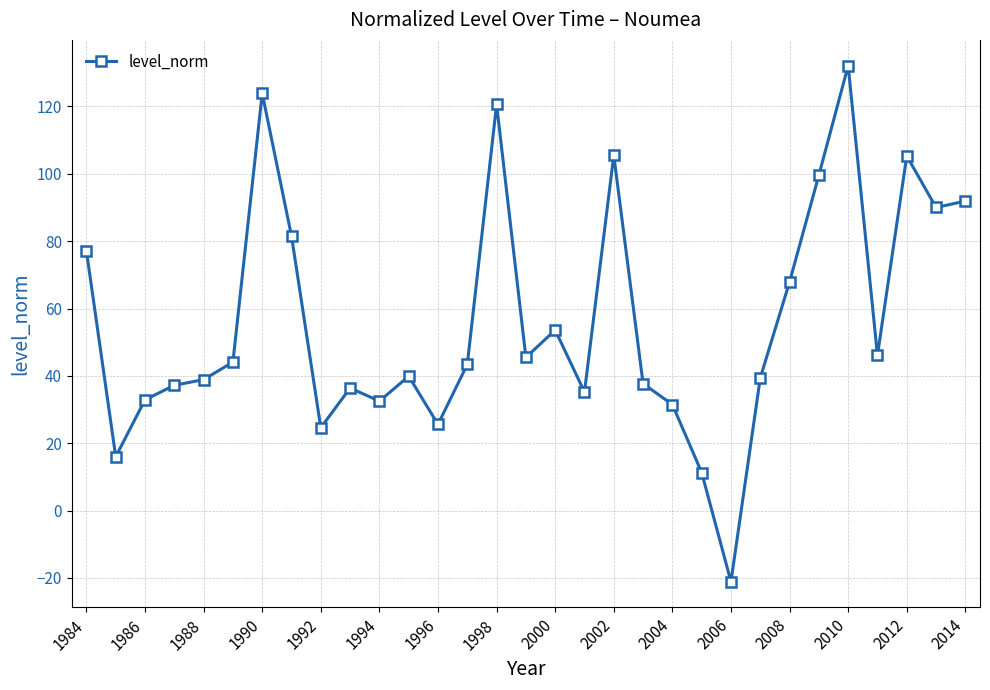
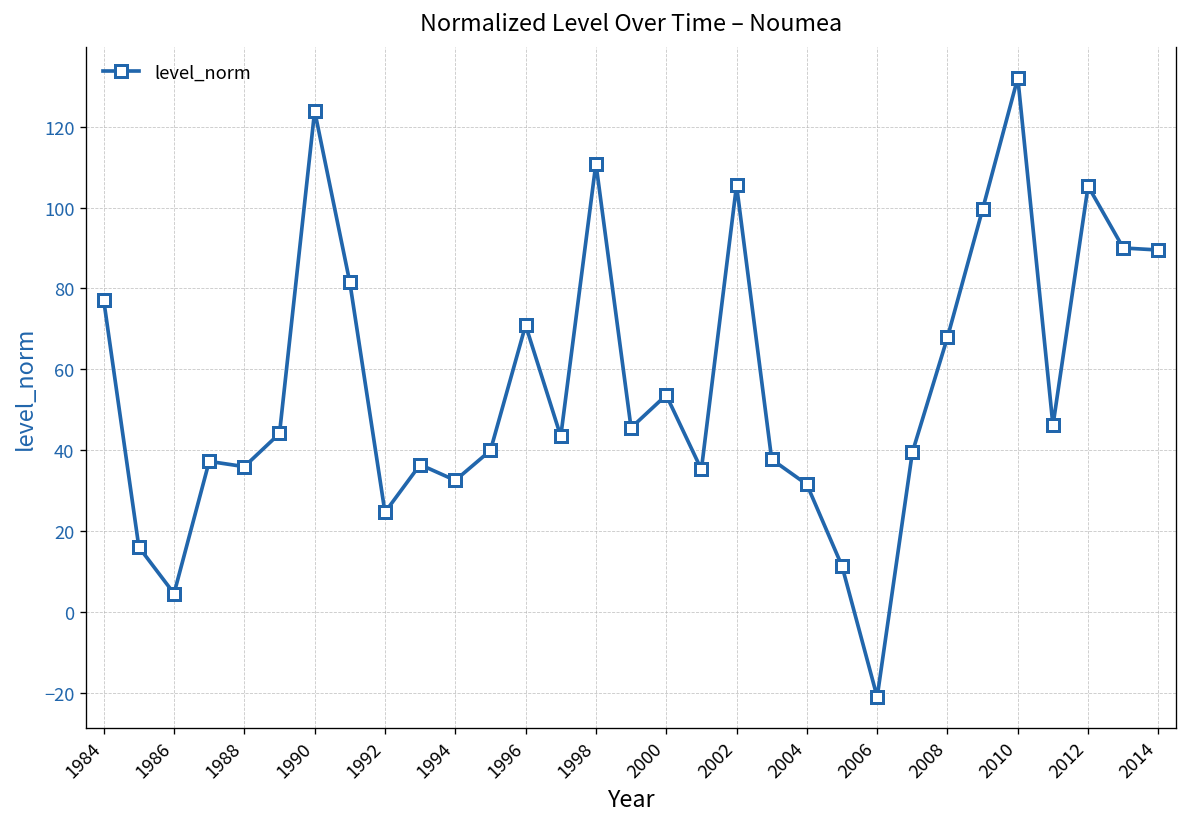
  {
    "1984": 77,
-   "1986": 33,
-   "1988": 39,
+   "1986": 5,
+   "1988": 36,
    "1990": 124,
    "1992": 25,
    "1994": 33,
-   "1996": 26,
-   "1998": 121,
+   "1996": 71,
+   "1998": 111,
    "2000": 54,
    "2002": 106,
    "2004": 32,
    "2006": -21,
    "2008": 68,
    "2010": 132,
    "2012": 105,
-   "2014": 92
+   "2014": 90
  }
